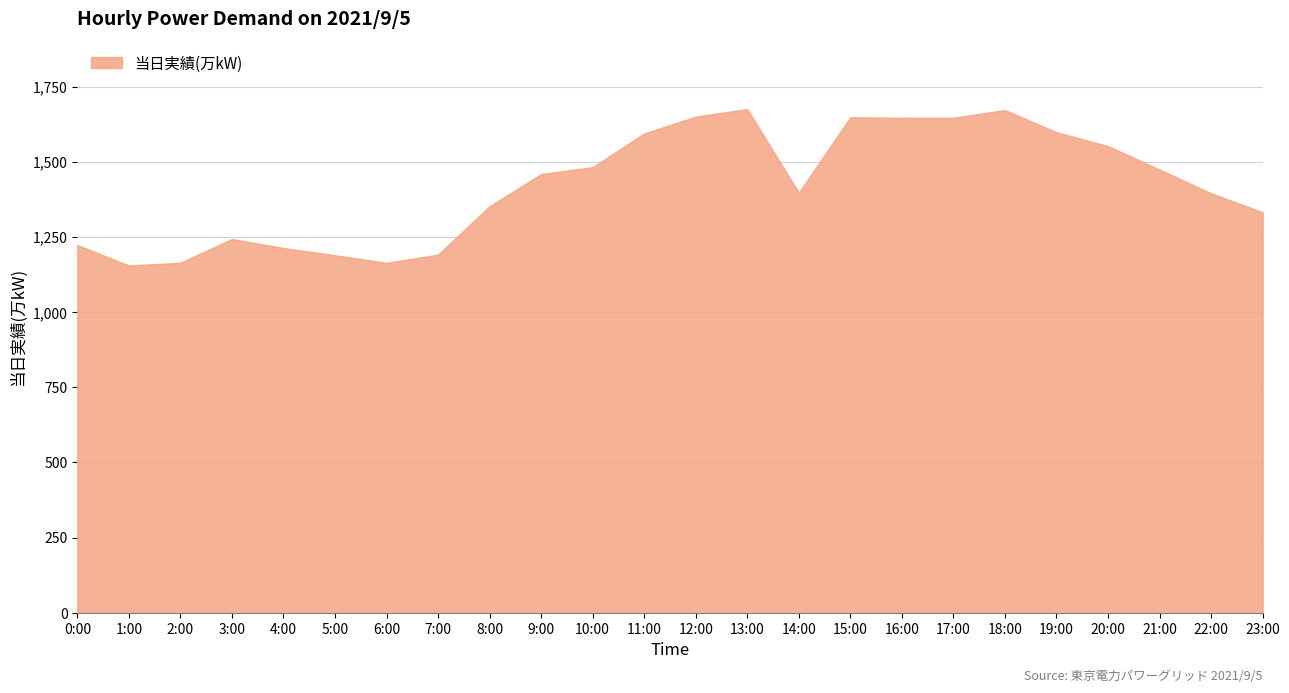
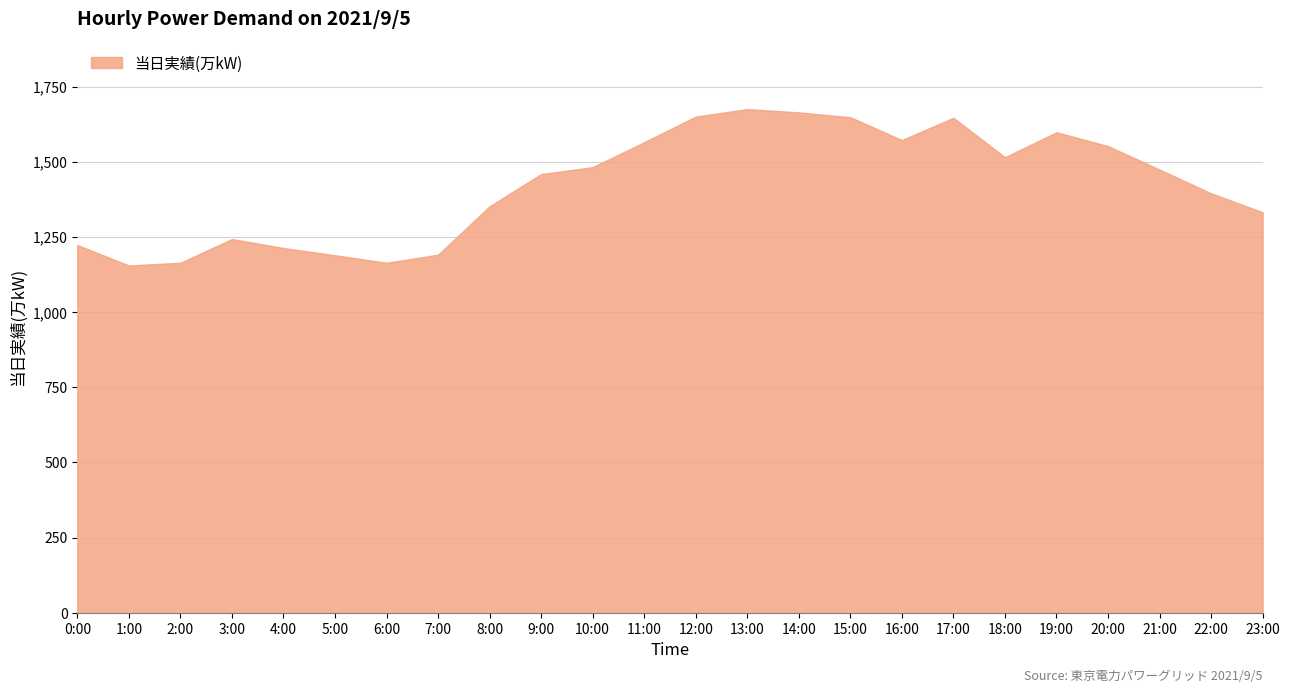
  {
    "0:00": "1,220",
    "1:00": "1,160",
    "2:00": "1,160",
    "3:00": "1,240",
    "4:00": "1,210",
    "5:00": "1,190",
    "6:00": "1,160",
    "7:00": "1,190",
    "8:00": "1,350",
    "9:00": "1,460",
    "10:00": "1,480",
-   "11:00": "1,590",
+   "11:00": "1,570",
    "12:00": "1,650",
    "13:00": "1,680",
-   "14:00": "1,400",
+   "14:00": "1,660",
    "15:00": "1,650",
-   "16:00": "1,650",
+   "16:00": "1,570",
    "17:00": "1,650",
-   "18:00": "1,670",
+   "18:00": "1,520",
    "19:00": "1,600",
    "20:00": "1,550",
    "21:00": "1,470",
    "22:00": "1,400",
    "23:00": "1,330"
  }
